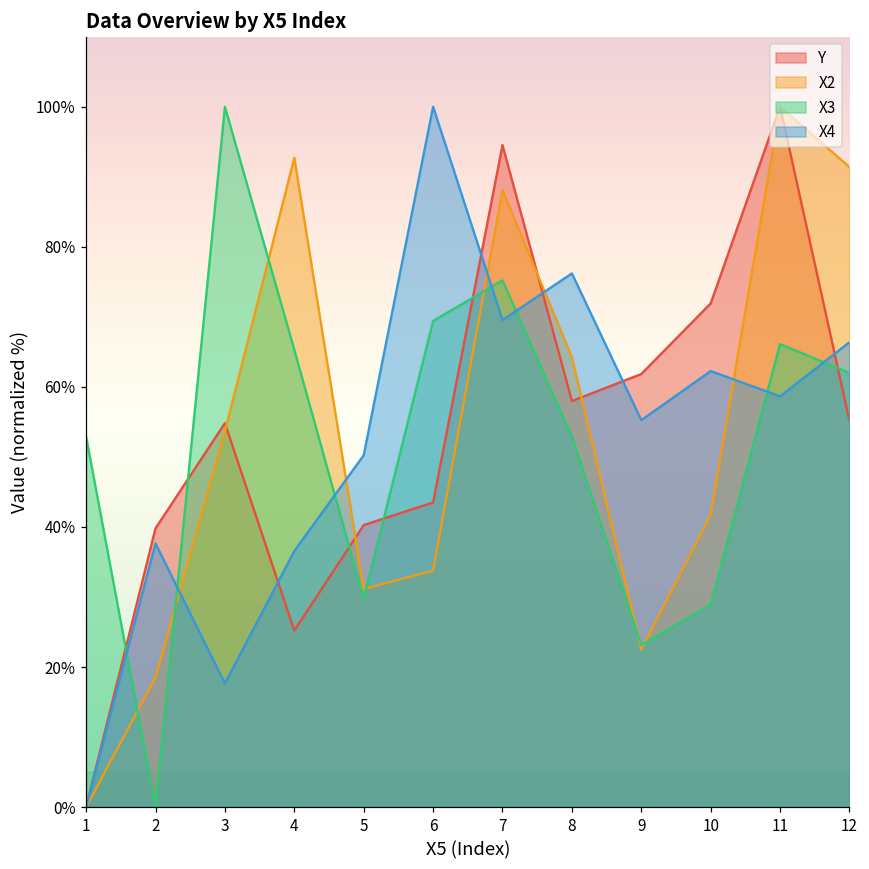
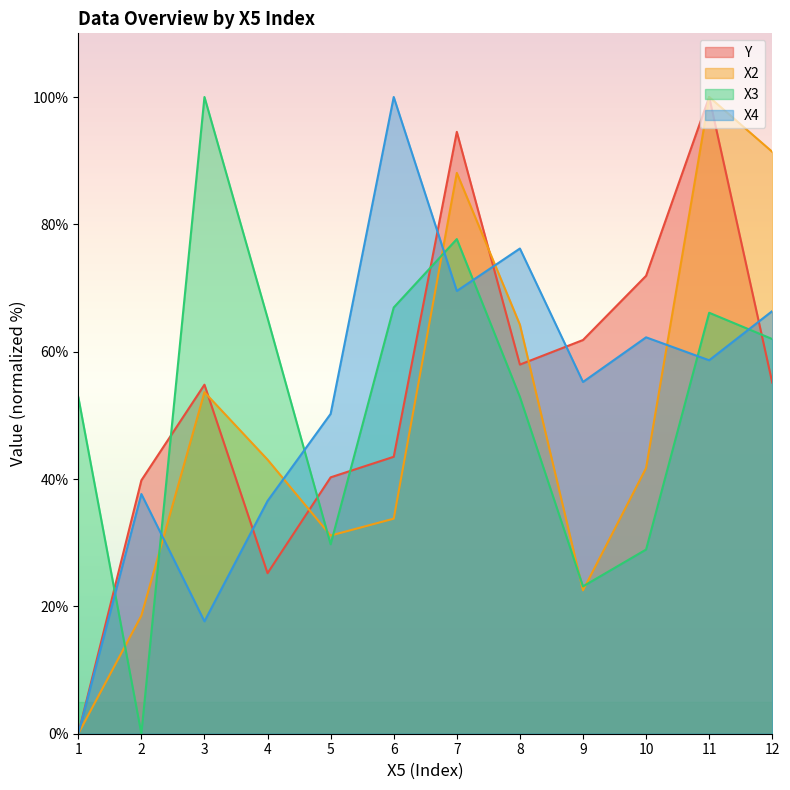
  {
    "Y": {
      "2": "40%",
      "3": "55%",
      "4": "25%",
      "5": "40%",
      "6": "43%",
      "7": "95%",
      "8": "58%",
      "9": "62%",
      "10": "72%",
      "12": "55%"
    },
    "X2": {
      "2": "19%",
      "3": "54%",
-     "4": "93%",
+     "4": "43%",
      "5": "31%",
      "6": "34%",
      "7": "88%",
      "8": "64%",
      "9": "23%",
      "10": "42%",
      "12": "91%"
    },
    "X3": {
      "1": "53%",
      "2": "0%",
      "3": "100%",
      "4": "65%",
      "5": "30%",
-     "6": "69%",
-     "7": "75%",
+     "6": "67%",
+     "7": "78%",
      "8": "53%",
      "9": "23%",
      "10": "29%",
      "11": "66%",
      "12": "62%"
    },
    "X4": {
      "2": "38%",
      "3": "18%",
      "4": "37%",
      "5": "50%",
      "6": "100%",
      "7": "70%",
      "8": "76%",
      "9": "55%",
      "10": "62%",
      "11": "59%",
      "12": "66%"
    }
  }
